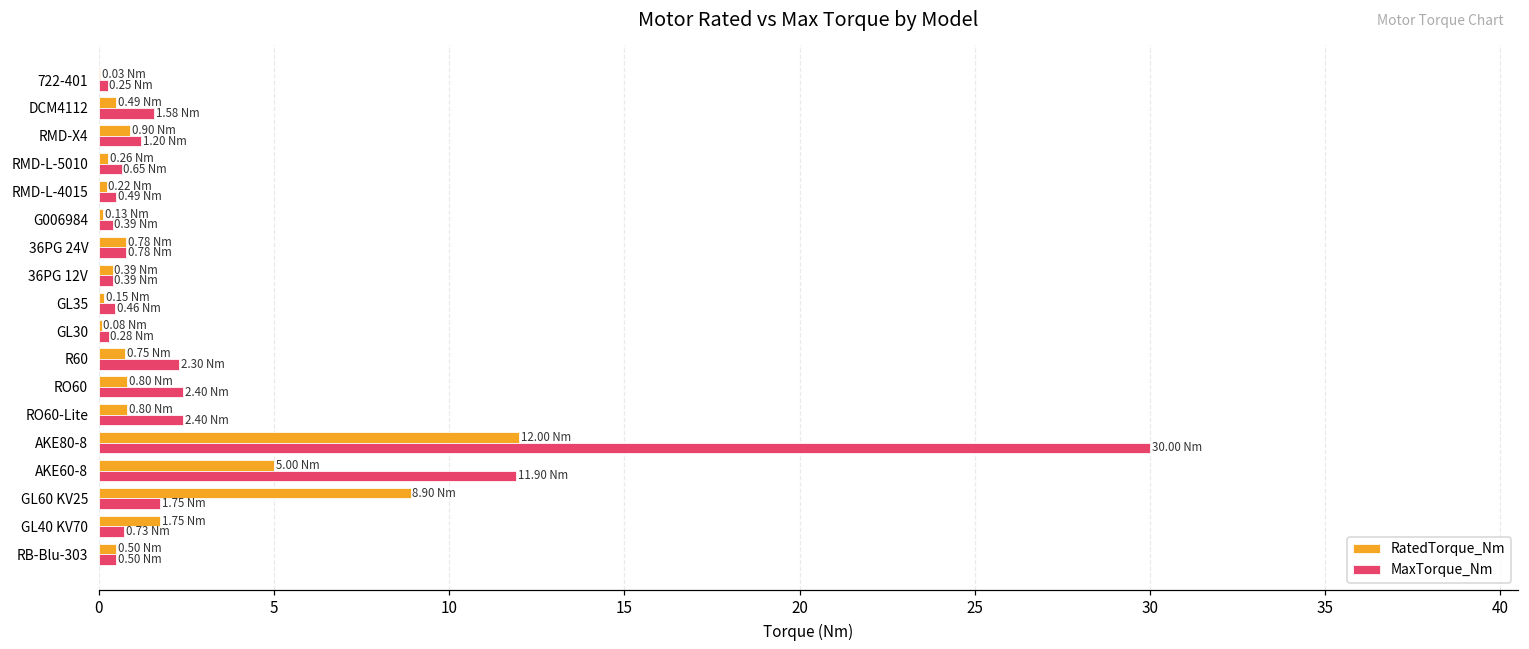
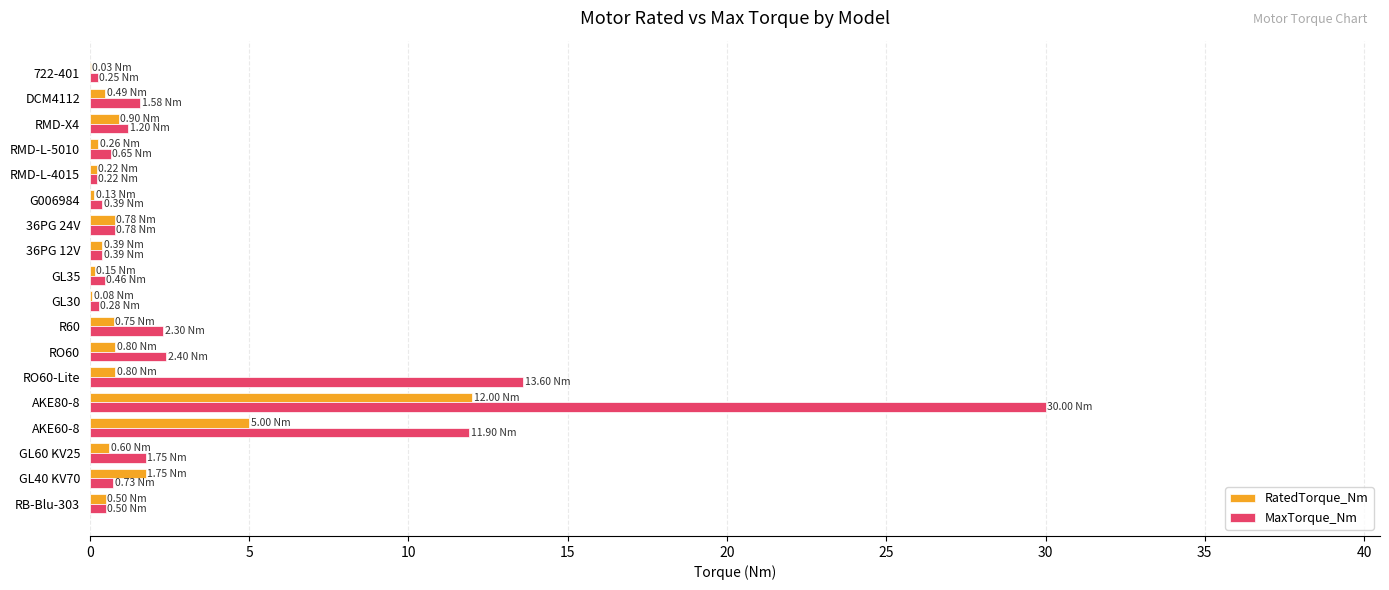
  {
    "RatedTorque_Nm": {
      "722-401": 0.03,
      "DCM4112": 0.49,
      "RMD-X4": 0.90,
      "RMD-L-5010": 0.26,
      "RMD-L-4015": 0.22,
      "G006984": 0.13,
      "36PG 24V": 0.78,
      "36PG 12V": 0.39,
      "GL35": 0.15,
      "GL30": 0.08,
      "R60": 0.75,
      "RO60": 0.80,
      "RO60-Lite": 0.80,
      "AKE80-8": 12.00,
      "AKE60-8": 5.00,
-     "GL60 KV25": 8.90,
+     "GL60 KV25": 0.60,
      "GL40 KV70": 1.75,
      "RB-Blu-303": 0.50
    },
    "MaxTorque_Nm": {
      "722-401": 0.25,
      "DCM4112": 1.58,
      "RMD-X4": 1.20,
      "RMD-L-5010": 0.65,
-     "RMD-L-4015": 0.49,
+     "RMD-L-4015": 0.22,
      "G006984": 0.39,
      "36PG 24V": 0.78,
      "36PG 12V": 0.39,
      "GL35": 0.46,
      "GL30": 0.28,
      "R60": 2.30,
      "RO60": 2.40,
-     "RO60-Lite": 2.40,
+     "RO60-Lite": 13.60,
      "AKE80-8": 30.00,
      "AKE60-8": 11.90,
      "GL60 KV25": 1.75,
      "GL40 KV70": 0.73,
      "RB-Blu-303": 0.50
    }
  }
